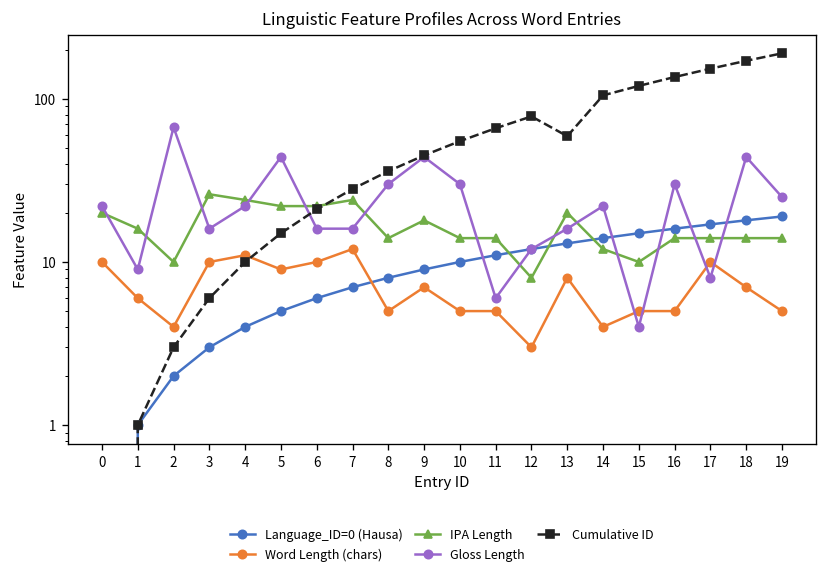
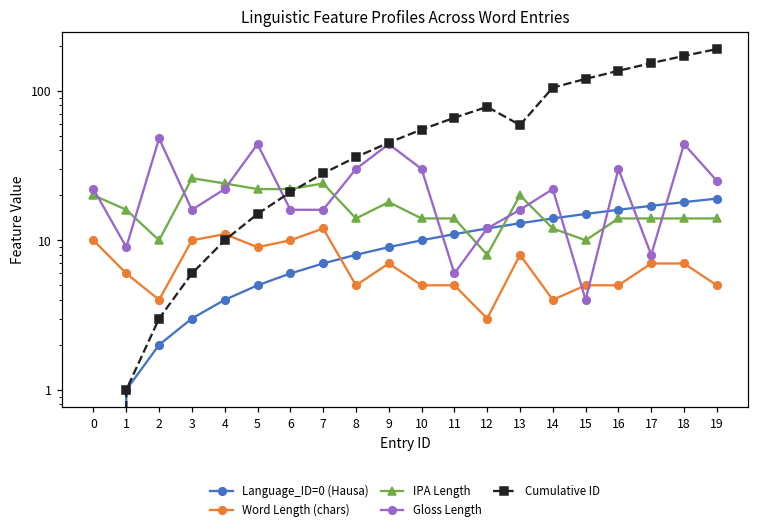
  {
    "Language_ID=0 (Hausa)": {
      "2": 2,
      "3": 3,
      "4": 4,
      "5": 5,
      "6": 6,
      "7": 7,
      "8": 8,
      "9": 9,
      "10": 10,
      "11": 11,
      "13": 13,
      "14": 14,
      "15": 15,
      "16": 16,
      "17": 17,
      "18": 18,
      "19": 19
    },
    "Word Length (chars)": {
      "0": 10,
      "1": 6,
      "2": 4,
      "3": 10,
      "4": 11,
      "5": 9,
      "6": 10,
      "7": 12,
      "8": 5,
      "9": 7,
      "10": 5,
      "11": 5,
      "12": 3,
      "13": 8,
      "14": 4,
      "15": 5,
      "16": 5,
-     "17": 10,
+     "17": 7,
      "18": 7,
      "19": 5
    },
    "IPA Length": {
      "0": 20,
      "1": 16,
      "2": 10,
      "3": 26,
      "4": 24,
      "5": 22,
      "6": 22,
      "7": 24,
      "8": 14,
      "9": 18,
      "10": 14,
      "11": 14,
      "12": 8,
      "13": 20,
      "14": 12,
      "15": 10,
      "16": 14,
      "17": 14,
      "18": 14,
      "19": 14
    },
    "Gloss Length": {
      "0": 22,
      "1": 9,
-     "2": 70,
+     "2": 48,
      "3": 16,
      "4": 22,
      "5": 44,
      "6": 16,
      "7": 16,
      "8": 30,
      "10": 30,
      "11": 6,
      "13": 16,
      "14": 22,
      "15": 4,
      "16": 30,
      "17": 8,
      "18": 44,
      "19": 25
    },
    "Cumulative ID": {
      "2": 3,
      "3": 6,
      "4": 10,
      "5": 15,
      "6": 21,
      "7": 28,
      "8": 36,
      "10": 55,
      "11": 70,
      "12": 80,
      "13": 59,
      "14": 110,
      "15": 120,
      "16": 140,
      "17": 150,
      "18": 170,
      "19": 190
    }
  }
